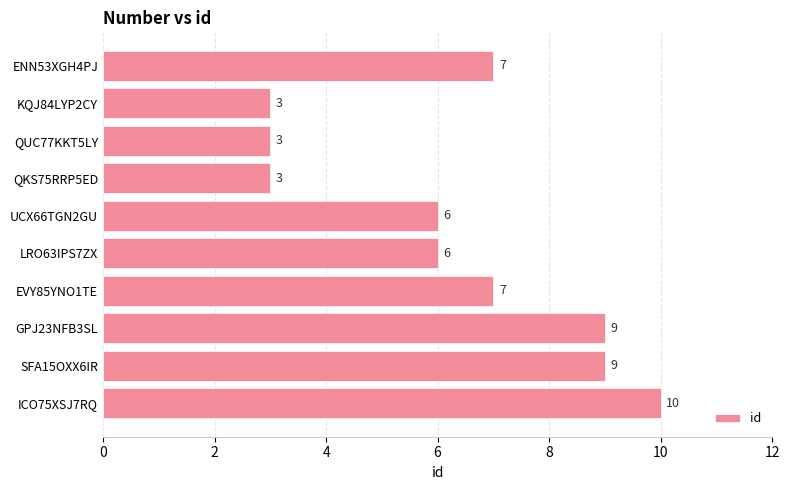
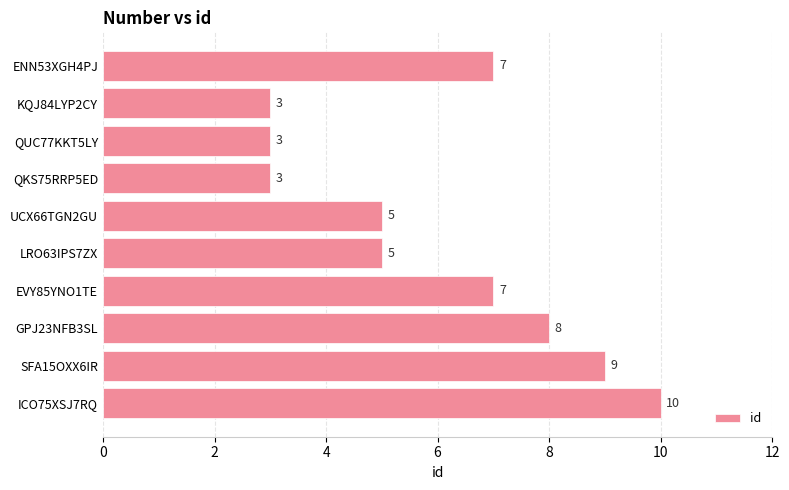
  {
    "ENN53XGH4PJ": 7,
    "KQJ84LYP2CY": 3,
    "QUC77KKT5LY": 3,
    "QKS75RRP5ED": 3,
-   "UCX66TGN2GU": 6,
-   "LRO63IPS7ZX": 6,
+   "UCX66TGN2GU": 5,
+   "LRO63IPS7ZX": 5,
    "EVY85YNO1TE": 7,
-   "GPJ23NFB3SL": 9,
+   "GPJ23NFB3SL": 8,
    "SFA15OXX6IR": 9,
    "ICO75XSJ7RQ": 10
  }
